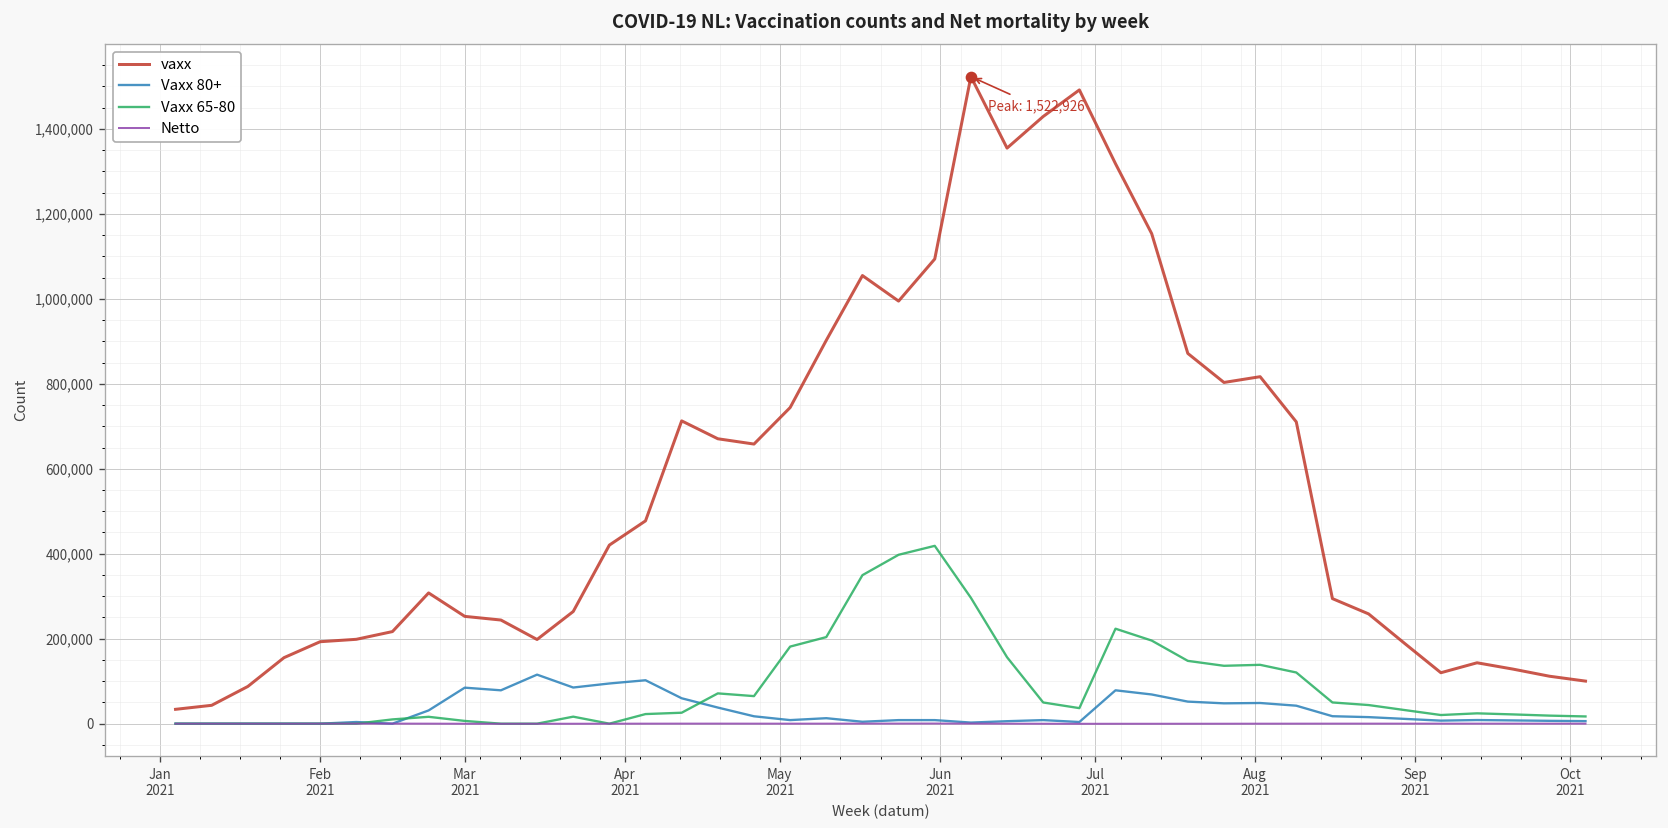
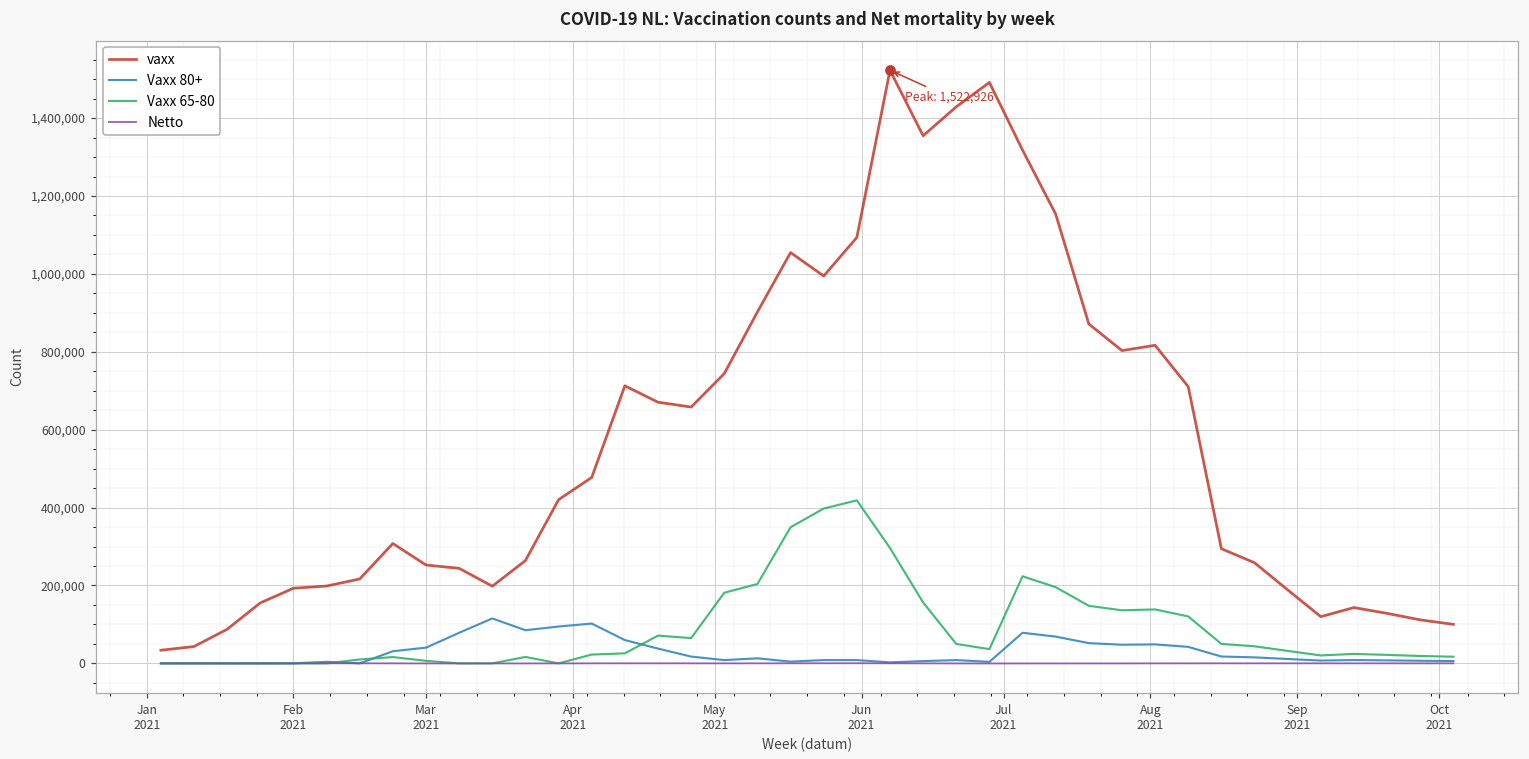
  {
    "Vaxx 80+": {
-     "Mar 2021": "80,000"
+     "Mar 2021": "40,000"
    }
  }
